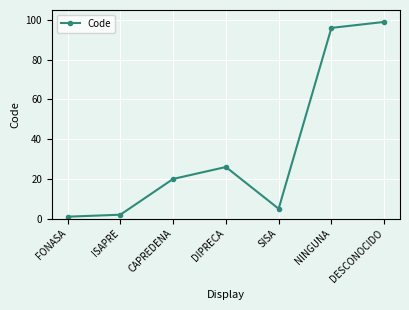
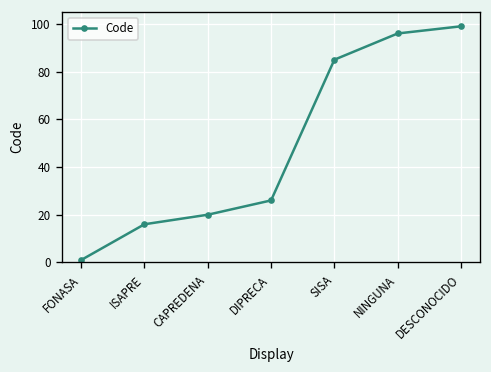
  {
    "FONASA": 1,
-   "ISAPRE": 2,
+   "ISAPRE": 16,
    "CAPREDENA": 20,
    "DIPRECA": 26,
-   "SISA": 5,
+   "SISA": 85,
    "NINGUNA": 96,
    "DESCONOCIDO": 99
  }
